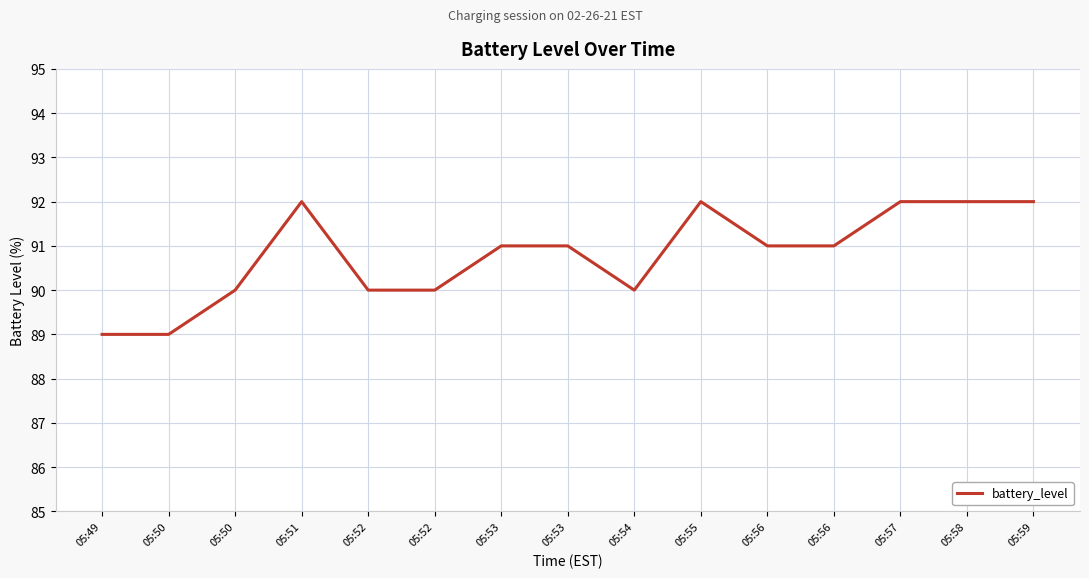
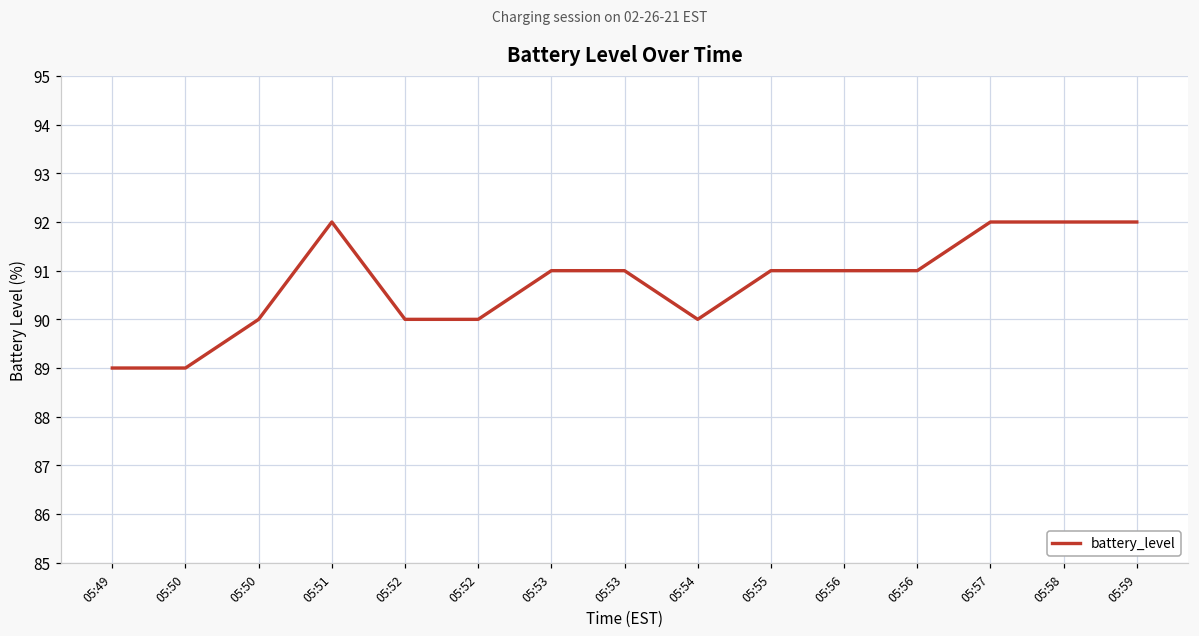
  {
    "05:49": 89,
    "05:51": 92,
    "05:54": 90,
-   "05:55": 92,
+   "05:55": 91,
    "05:57": 92,
    "05:58": 92,
    "05:59": 92
  }
